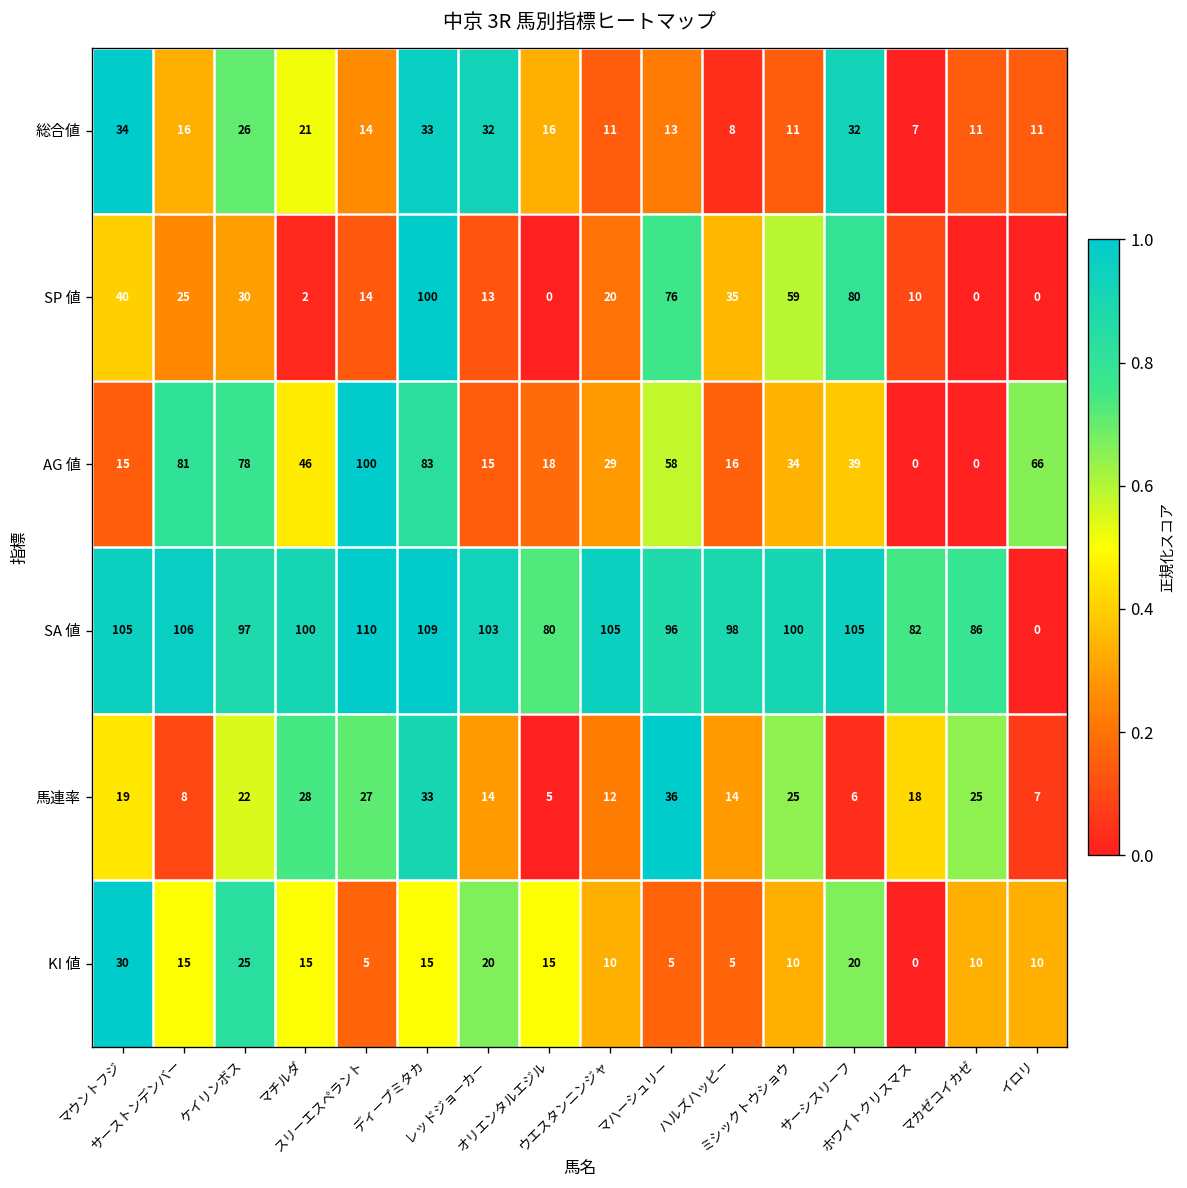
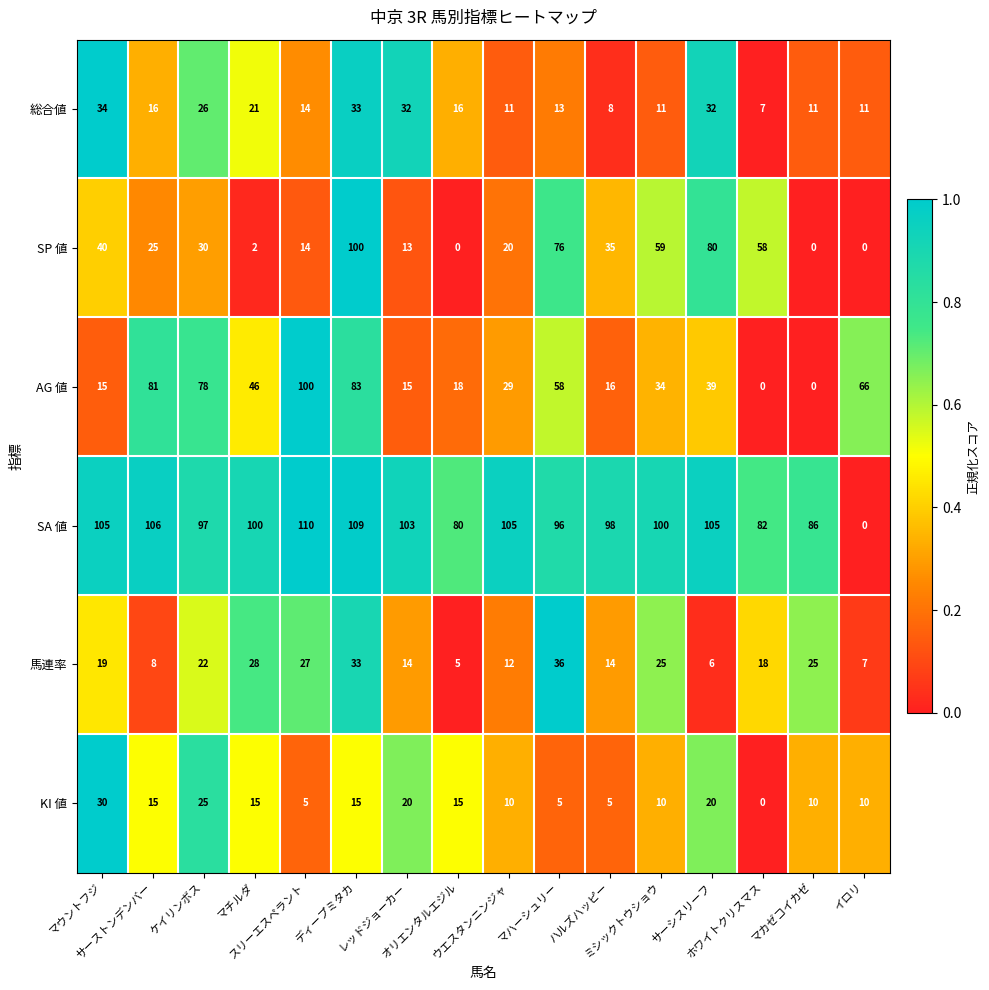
  {
    "総合値": {
      "マウントフジ": 34,
      "サーストンデンバー": 16,
      "ケイリンボス": 26,
      "マチルダ": 21,
      "スリーエスペラント": 14,
      "ディープミタカ": 33,
      "レッドジョーカー": 32,
      "オリエンタルエジル": 16,
      "ウエスタンニンジャ": 11,
      "マハーシュリー": 13,
      "ハルズハッピー": 8,
      "ミシックトウショウ": 11,
      "サーシスリーフ": 32,
      "ホワイトクリスマス": 7,
      "マカゼコイカゼ": 11,
      "イロリ": 11
    },
    "SP 値": {
      "マウントフジ": 40,
      "サーストンデンバー": 25,
      "ケイリンボス": 30,
      "マチルダ": 2,
      "スリーエスペラント": 14,
      "ディープミタカ": 100,
      "レッドジョーカー": 13,
      "オリエンタルエジル": 0,
      "ウエスタンニンジャ": 20,
      "マハーシュリー": 76,
      "ハルズハッピー": 35,
      "ミシックトウショウ": 59,
      "サーシスリーフ": 80,
-     "ホワイトクリスマス": 10,
+     "ホワイトクリスマス": 58,
      "マカゼコイカゼ": 0,
      "イロリ": 0
    },
    "AG 値": {
      "マウントフジ": 15,
      "サーストンデンバー": 81,
      "ケイリンボス": 78,
      "マチルダ": 46,
      "スリーエスペラント": 100,
      "ディープミタカ": 83,
      "レッドジョーカー": 15,
      "オリエンタルエジル": 18,
      "ウエスタンニンジャ": 29,
      "マハーシュリー": 58,
      "ハルズハッピー": 16,
      "ミシックトウショウ": 34,
      "サーシスリーフ": 39,
      "ホワイトクリスマス": 0,
      "マカゼコイカゼ": 0,
      "イロリ": 66
    },
    "SA 値": {
      "マウントフジ": 105,
      "サーストンデンバー": 106,
      "ケイリンボス": 97,
      "マチルダ": 100,
      "スリーエスペラント": 110,
      "ディープミタカ": 109,
      "レッドジョーカー": 103,
      "オリエンタルエジル": 80,
      "ウエスタンニンジャ": 105,
      "マハーシュリー": 96,
      "ハルズハッピー": 98,
      "ミシックトウショウ": 100,
      "サーシスリーフ": 105,
      "ホワイトクリスマス": 82,
      "マカゼコイカゼ": 86,
      "イロリ": 0
    },
    "馬連率": {
      "マウントフジ": 19,
      "サーストンデンバー": 8,
      "ケイリンボス": 22,
      "マチルダ": 28,
      "スリーエスペラント": 27,
      "ディープミタカ": 33,
      "レッドジョーカー": 14,
      "オリエンタルエジル": 5,
      "ウエスタンニンジャ": 12,
      "マハーシュリー": 36,
      "ハルズハッピー": 14,
      "ミシックトウショウ": 25,
      "サーシスリーフ": 6,
      "ホワイトクリスマス": 18,
      "マカゼコイカゼ": 25,
      "イロリ": 7
    },
    "KI 値": {
      "マウントフジ": 30,
      "サーストンデンバー": 15,
      "ケイリンボス": 25,
      "マチルダ": 15,
      "スリーエスペラント": 5,
      "ディープミタカ": 15,
      "レッドジョーカー": 20,
      "オリエンタルエジル": 15,
      "ウエスタンニンジャ": 10,
      "マハーシュリー": 5,
      "ハルズハッピー": 5,
      "ミシックトウショウ": 10,
      "サーシスリーフ": 20,
      "ホワイトクリスマス": 0,
      "マカゼコイカゼ": 10,
      "イロリ": 10
    }
  }
